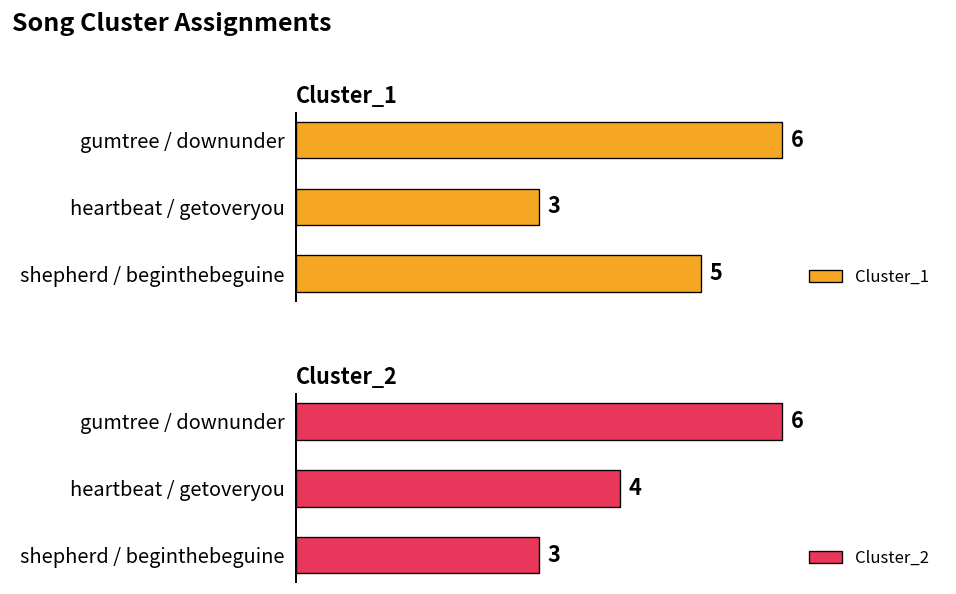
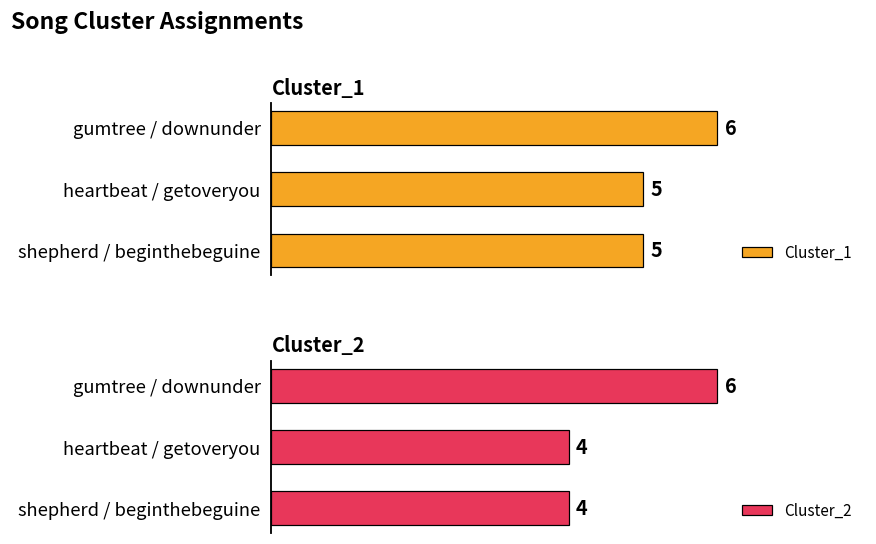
  {
    "Cluster_1": {
      "gumtree / downunder": 6,
-     "heartbeat / getoveryou": 3,
+     "heartbeat / getoveryou": 5,
      "shepherd / beginthebeguine": 5
    },
    "Cluster_2": {
      "gumtree / downunder": 6,
      "heartbeat / getoveryou": 4,
-     "shepherd / beginthebeguine": 3
+     "shepherd / beginthebeguine": 4
    }
  }
